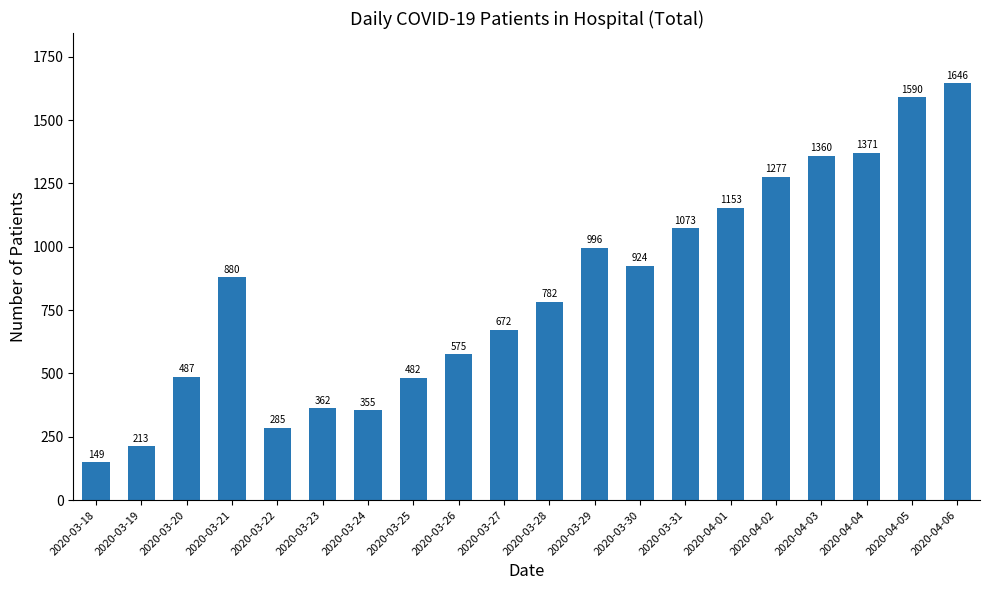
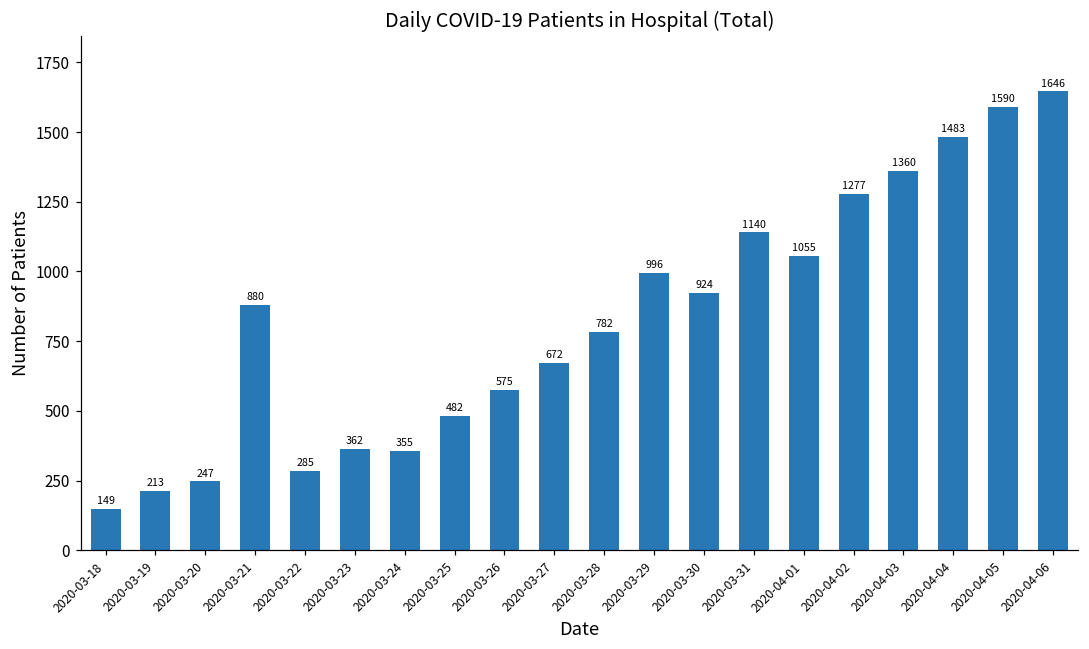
  {
    "2020-03-18": 149,
    "2020-03-19": 213,
-   "2020-03-20": 487,
+   "2020-03-20": 247,
    "2020-03-21": 880,
    "2020-03-22": 285,
    "2020-03-23": 362,
    "2020-03-24": 355,
    "2020-03-25": 482,
    "2020-03-26": 575,
    "2020-03-27": 672,
    "2020-03-28": 782,
    "2020-03-29": 996,
    "2020-03-30": 924,
-   "2020-03-31": 1073,
-   "2020-04-01": 1153,
+   "2020-03-31": 1140,
+   "2020-04-01": 1055,
    "2020-04-02": 1277,
    "2020-04-03": 1360,
-   "2020-04-04": 1371,
+   "2020-04-04": 1483,
    "2020-04-05": 1590,
    "2020-04-06": 1646
  }
